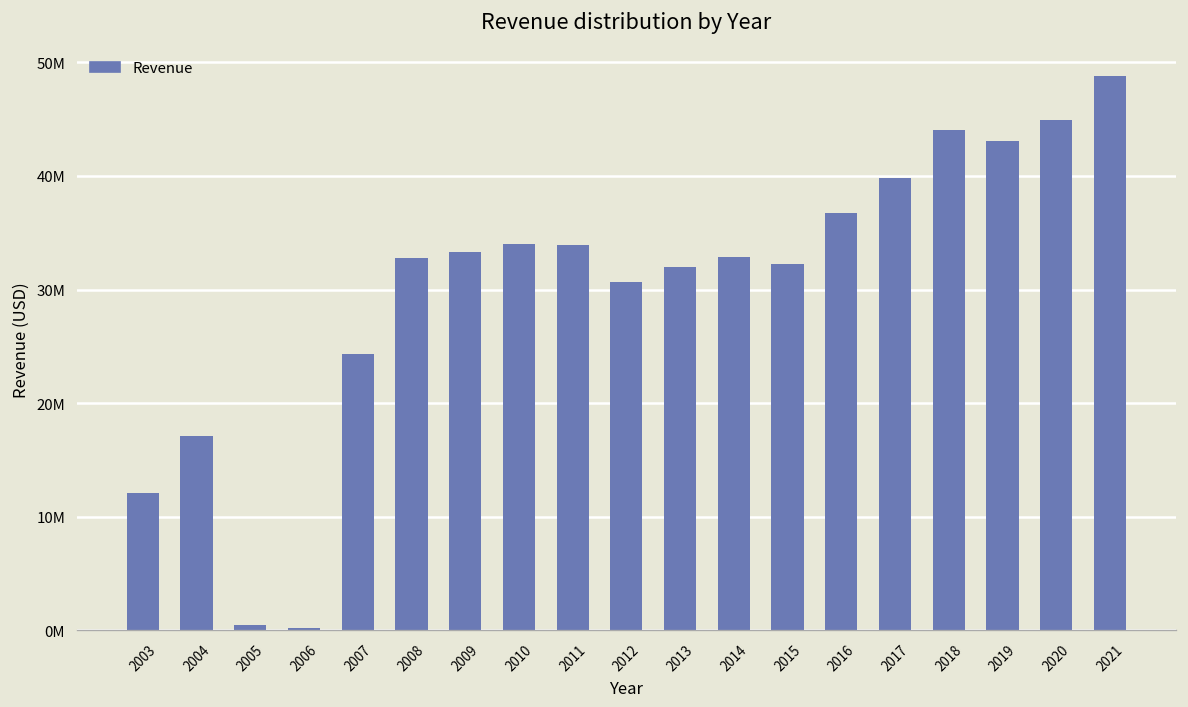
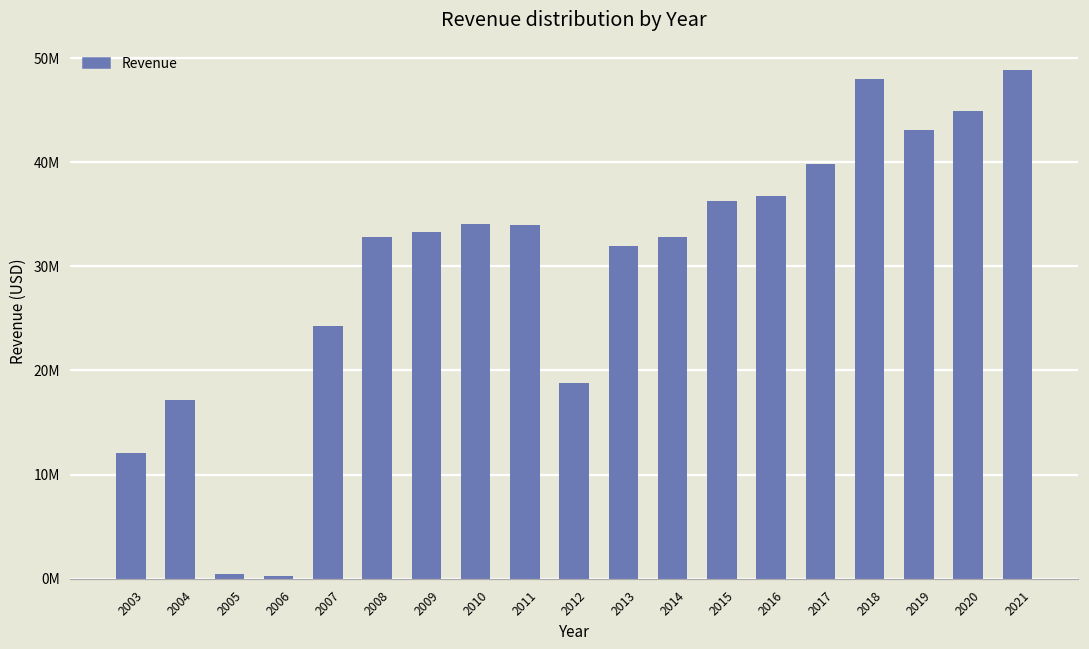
  {
    "2003": 12000000,
    "2004": 17000000,
    "2005": 0,
    "2007": 24000000,
    "2008": 33000000,
    "2009": 33000000,
    "2010": 34000000,
    "2011": 34000000,
-   "2012": 31000000,
+   "2012": 19000000,
    "2013": 32000000,
    "2014": 33000000,
-   "2015": 32000000,
+   "2015": 36000000,
    "2016": 37000000,
    "2017": 40000000,
-   "2018": 44000000,
+   "2018": 48000000,
    "2019": 43000000,
    "2020": 45000000,
    "2021": 49000000
  }
